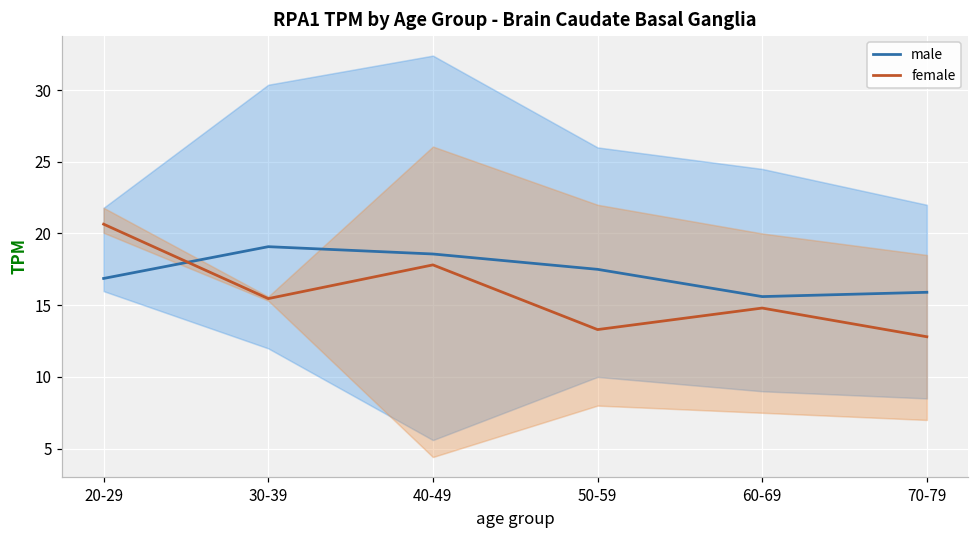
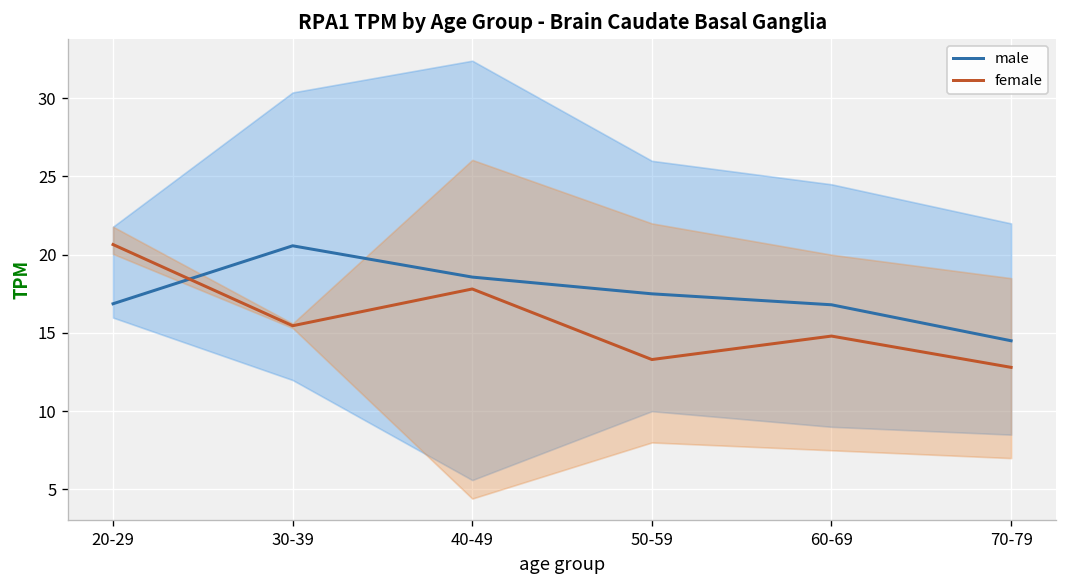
  {
    "male": {
      "20-29": 16.9,
-     "30-39": 19.1,
+     "30-39": 20.6,
      "40-49": 18.6,
      "50-59": 17.5,
-     "60-69": 15.6,
-     "70-79": 15.9
+     "60-69": 16.8,
+     "70-79": 14.5
    },
    "female": {
      "20-29": 20.7,
      "40-49": 17.8,
      "50-59": 13.3,
      "60-69": 14.8,
      "70-79": 12.8
    }
  }
